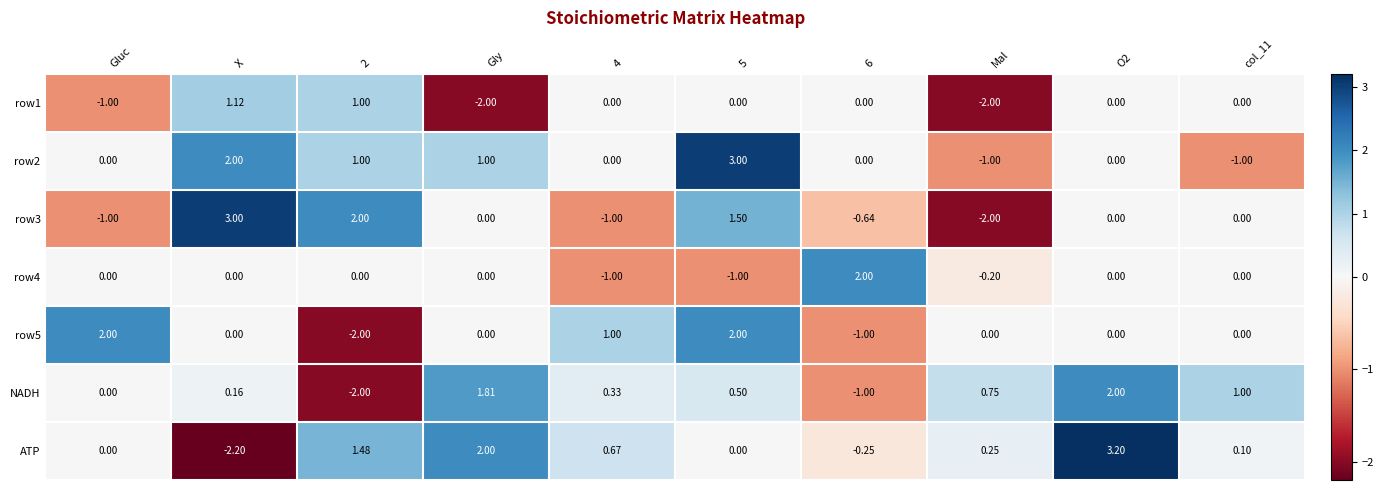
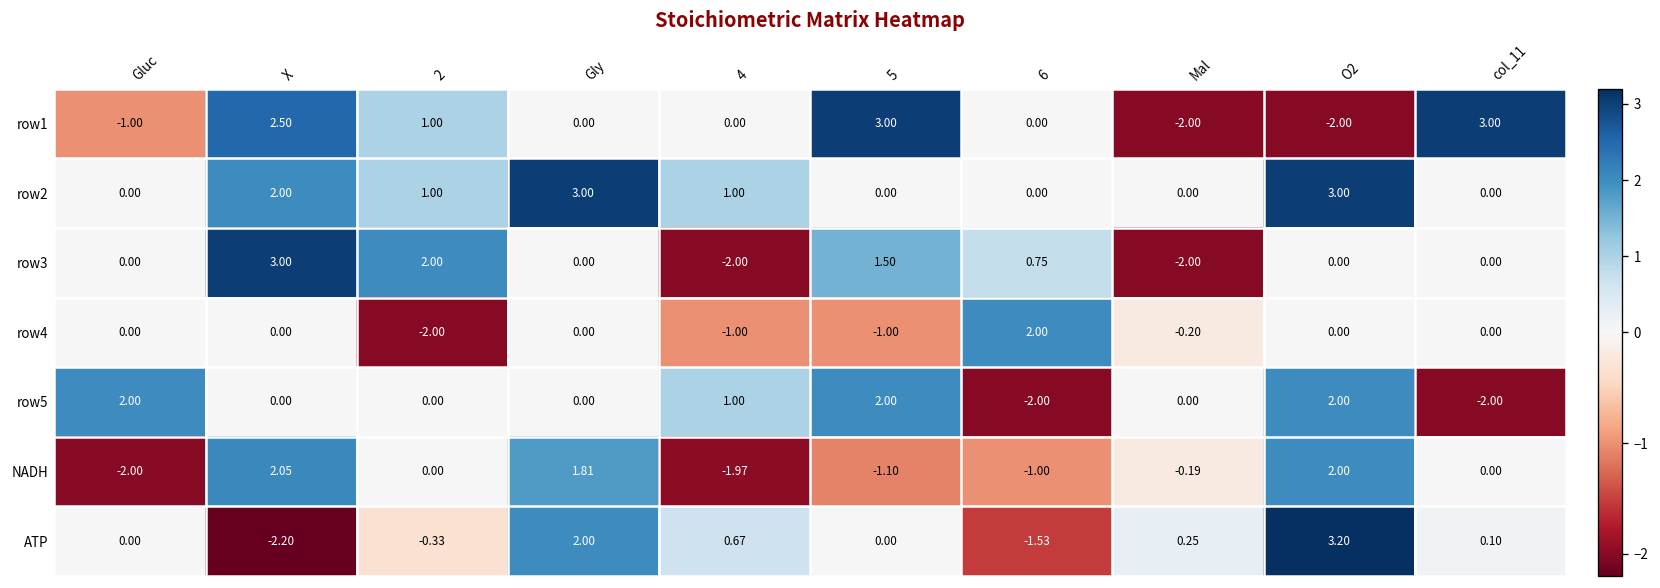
  {
    "row1": {
      "Gluc": -1.00,
-     "X": 1.12,
+     "X": 2.50,
      "2": 1.00,
-     "Gly": -2.00,
+     "Gly": 0.00,
      "4": 0.00,
-     "5": 0.00,
+     "5": 3.00,
      "6": 0.00,
      "Mal": -2.00,
-     "O2": 0.00,
-     "col_11": 0.00
+     "O2": -2.00,
+     "col_11": 3.00
    },
    "row2": {
      "Gluc": 0.00,
      "X": 2.00,
      "2": 1.00,
-     "Gly": 1.00,
-     "4": 0.00,
-     "5": 3.00,
+     "Gly": 3.00,
+     "4": 1.00,
+     "5": 0.00,
      "6": 0.00,
-     "Mal": -1.00,
-     "O2": 0.00,
-     "col_11": -1.00
+     "Mal": 0.00,
+     "O2": 3.00,
+     "col_11": 0.00
    },
    "row3": {
-     "Gluc": -1.00,
+     "Gluc": 0.00,
      "X": 3.00,
      "2": 2.00,
      "Gly": 0.00,
-     "4": -1.00,
+     "4": -2.00,
      "5": 1.50,
-     "6": -0.64,
+     "6": 0.75,
      "Mal": -2.00,
      "O2": 0.00,
      "col_11": 0.00
    },
    "row4": {
      "Gluc": 0.00,
      "X": 0.00,
-     "2": 0.00,
+     "2": -2.00,
      "Gly": 0.00,
      "4": -1.00,
      "5": -1.00,
      "6": 2.00,
      "Mal": -0.20,
      "O2": 0.00,
      "col_11": 0.00
    },
    "row5": {
      "Gluc": 2.00,
      "X": 0.00,
-     "2": -2.00,
+     "2": 0.00,
      "Gly": 0.00,
      "4": 1.00,
      "5": 2.00,
-     "6": -1.00,
+     "6": -2.00,
      "Mal": 0.00,
-     "O2": 0.00,
-     "col_11": 0.00
+     "O2": 2.00,
+     "col_11": -2.00
    },
    "NADH": {
-     "Gluc": 0.00,
-     "X": 0.16,
-     "2": -2.00,
+     "Gluc": -2.00,
+     "X": 2.05,
+     "2": 0.00,
      "Gly": 1.81,
-     "4": 0.33,
-     "5": 0.50,
+     "4": -1.97,
+     "5": -1.10,
      "6": -1.00,
-     "Mal": 0.75,
+     "Mal": -0.19,
      "O2": 2.00,
-     "col_11": 1.00
+     "col_11": 0.00
    },
    "ATP": {
      "Gluc": 0.00,
      "X": -2.20,
-     "2": 1.48,
+     "2": -0.33,
      "Gly": 2.00,
      "4": 0.67,
      "5": 0.00,
-     "6": -0.25,
+     "6": -1.53,
      "Mal": 0.25,
      "O2": 3.20,
      "col_11": 0.10
    }
  }
